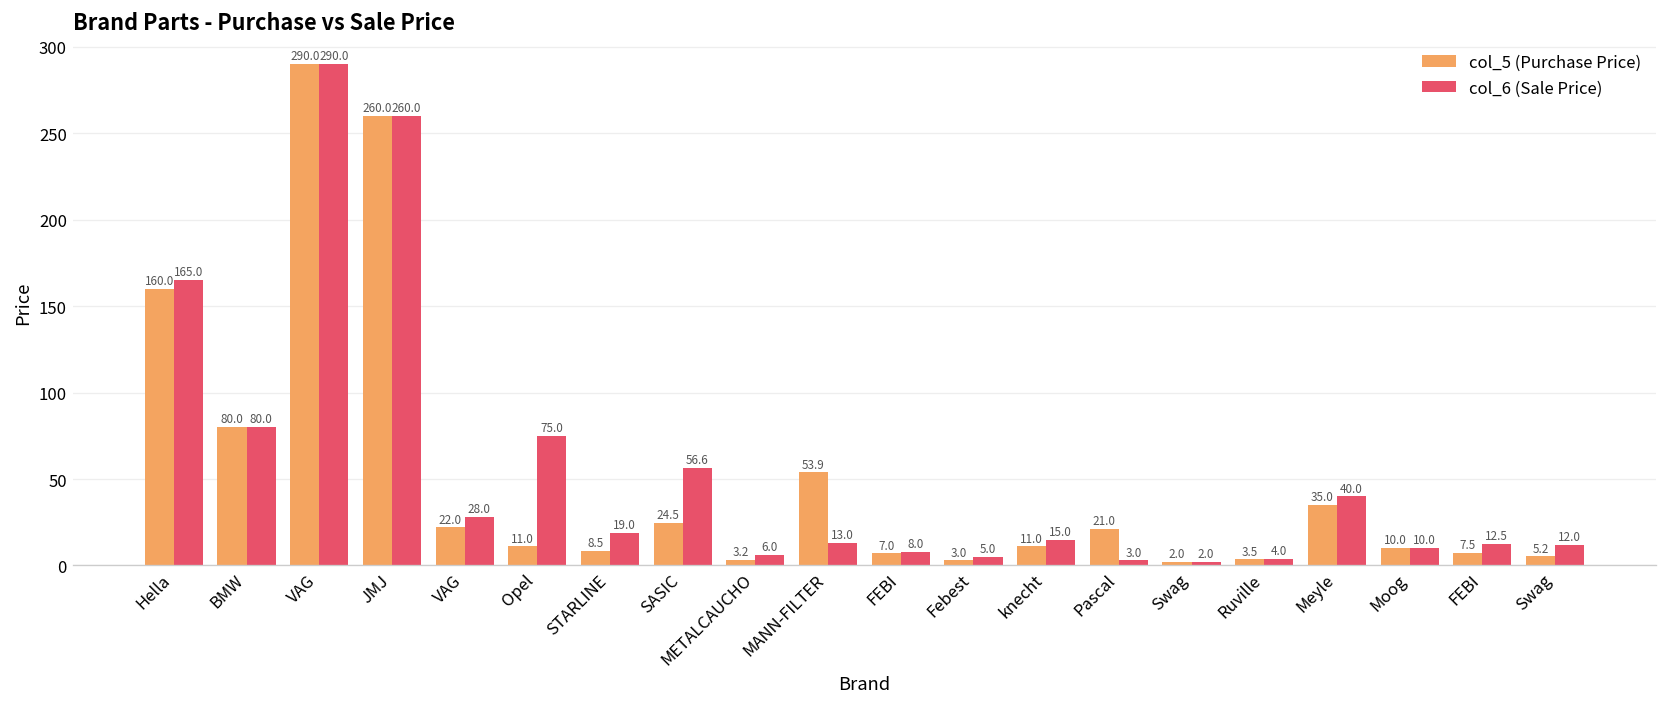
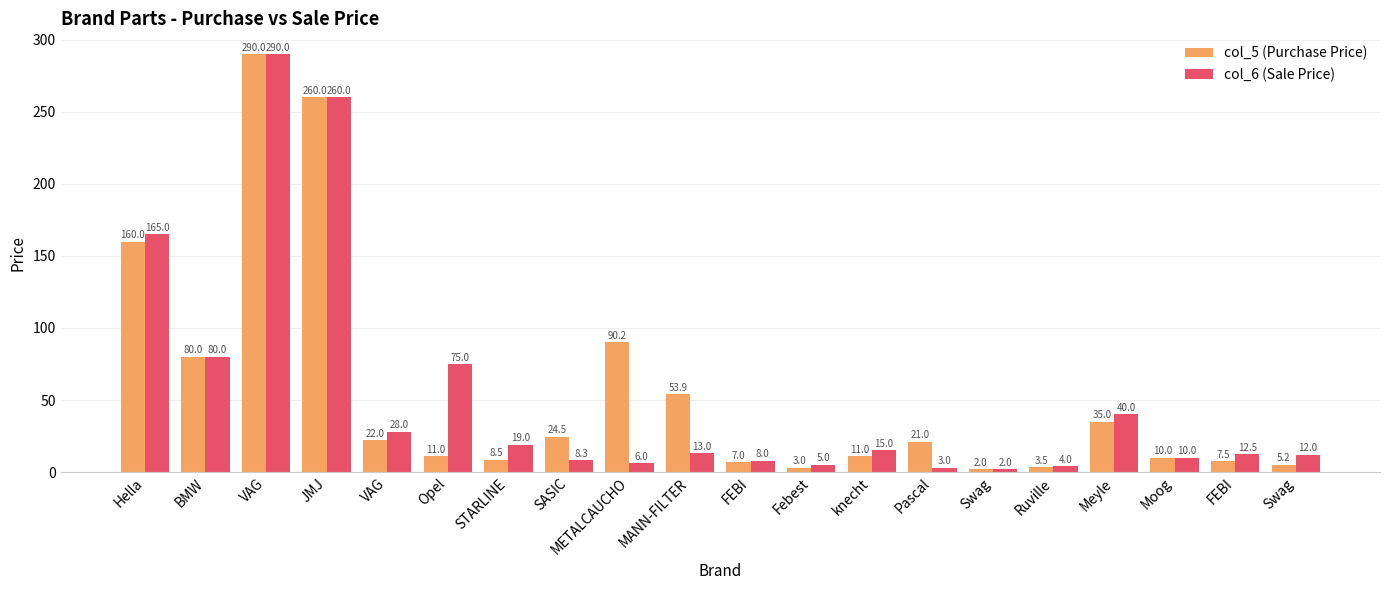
  {
    "col_5 (Purchase Price)": {
      "Hella": 160.0,
      "BMW": 80.0,
      "JMJ": 260.0,
      "Opel": 11.0,
      "STARLINE": 8.5,
      "SASIC": 24.5,
-     "METALCAUCHO": 3.2,
+     "METALCAUCHO": 90.2,
      "MANN-FILTER": 53.9,
      "Febest": 3.0,
      "knecht": 11.0,
      "Pascal": 21.0,
      "Ruville": 3.5,
      "Meyle": 35.0,
      "Moog": 10.0
    },
    "col_6 (Sale Price)": {
      "Hella": 165.0,
      "BMW": 80.0,
      "JMJ": 260.0,
      "Opel": 75.0,
      "STARLINE": 19.0,
-     "SASIC": 56.6,
+     "SASIC": 8.3,
      "METALCAUCHO": 6.0,
      "MANN-FILTER": 13.0,
      "Febest": 5.0,
      "knecht": 15.0,
      "Pascal": 3.0,
      "Ruville": 4.0,
      "Meyle": 40.0,
      "Moog": 10.0
    }
  }
